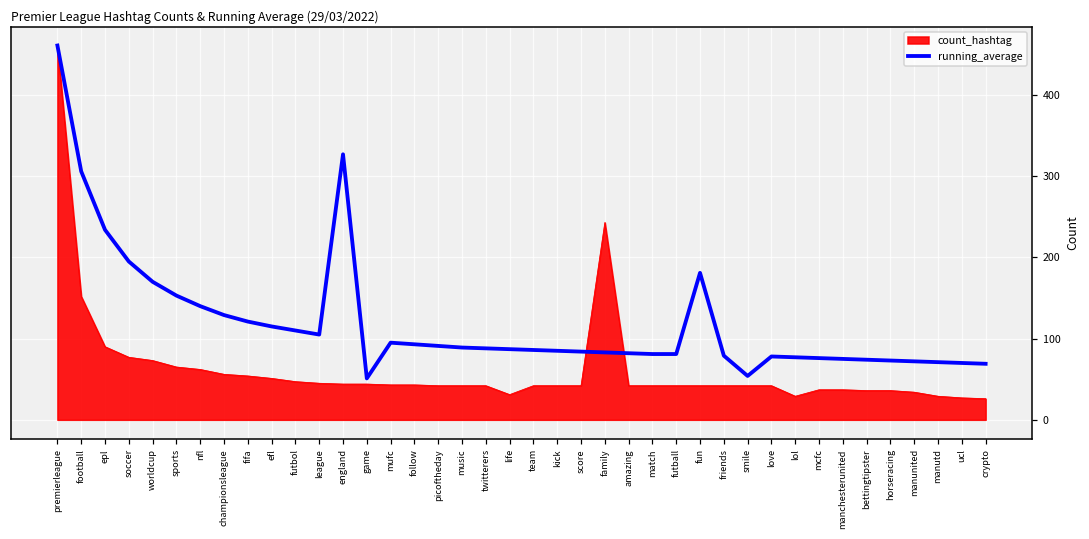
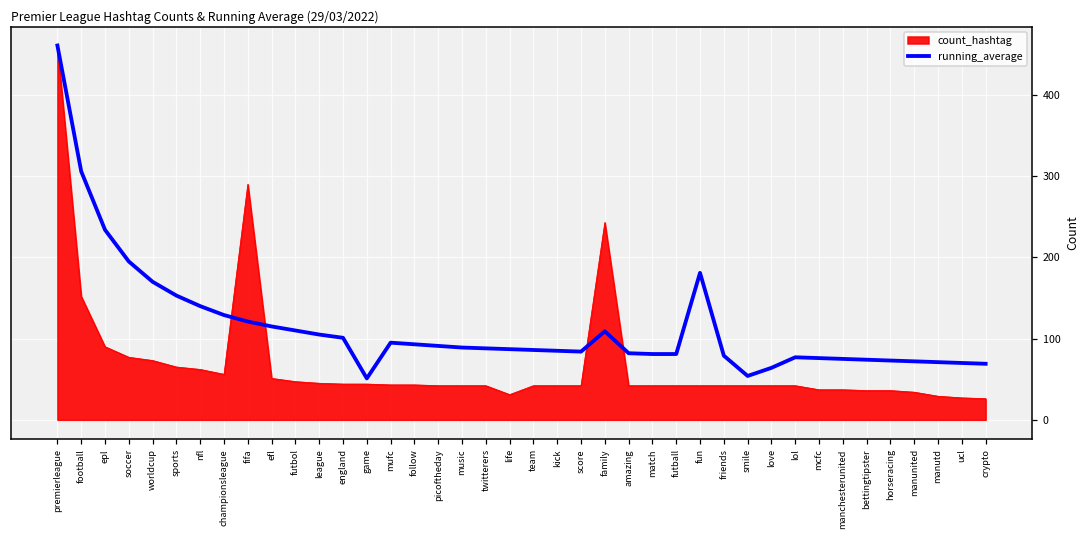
  {
    "count_hashtag": {
      "football": 150,
      "epl": 90,
      "soccer": 80,
      "worldcup": 70,
      "sports": 70,
      "nfl": 60,
      "championsleague": 60,
-     "fifa": 50,
+     "fifa": 290,
      "efl": 50,
      "futbol": 50,
      "league": 50,
      "england": 40,
      "game": 40,
      "mufc": 40,
      "follow": 40,
      "picoftheday": 40,
      "music": 40,
      "twitterers": 40,
      "life": 30,
      "team": 40,
      "kick": 40,
      "score": 40,
      "family": 240,
      "amazing": 40,
      "match": 40,
      "futball": 40,
      "fun": 40,
      "friends": 40,
      "smile": 40,
      "love": 40,
-     "lol": 30,
+     "lol": 40,
      "mcfc": 40,
      "manchesterunited": 40,
      "bettingtipster": 40,
      "horseracing": 40,
      "manunited": 30,
      "manutd": 30,
      "ucl": 30,
      "crypto": 30
    },
    "running_average": {
      "football": 310,
      "epl": 230,
      "soccer": 200,
      "worldcup": 170,
      "sports": 150,
      "nfl": 140,
      "championsleague": 130,
      "fifa": 120,
      "efl": 120,
      "futbol": 110,
      "league": 110,
-     "england": 330,
+     "england": 100,
      "game": 50,
      "mufc": 100,
      "follow": 90,
      "picoftheday": 90,
      "music": 90,
      "twitterers": 90,
      "life": 90,
      "team": 90,
      "kick": 90,
      "score": 80,
-     "family": 80,
+     "family": 110,
      "amazing": 80,
      "match": 80,
      "futball": 80,
      "fun": 180,
      "friends": 80,
      "smile": 50,
-     "love": 80,
+     "love": 60,
      "lol": 80,
      "mcfc": 80,
      "manchesterunited": 80,
      "bettingtipster": 70,
      "horseracing": 70,
      "manunited": 70,
      "manutd": 70,
      "ucl": 70,
      "crypto": 70
    }
  }
